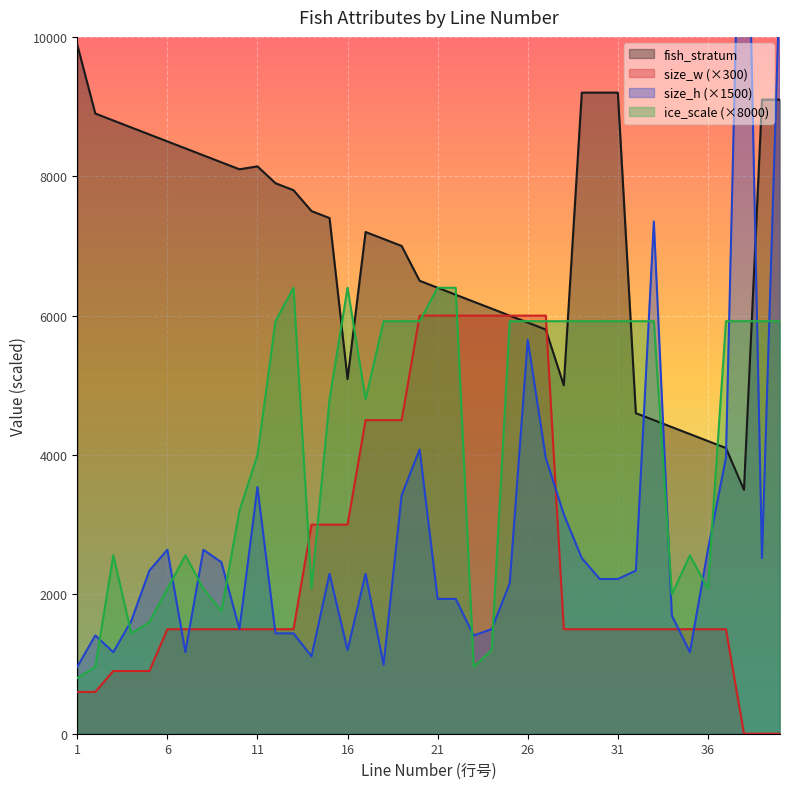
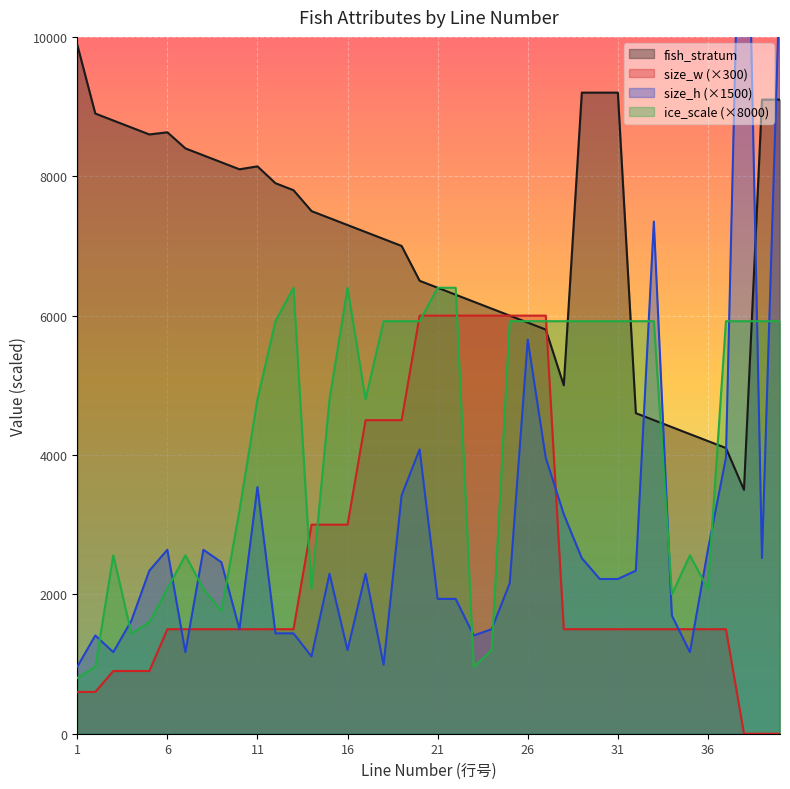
  {
    "fish_stratum": {
      "1": 9900,
-     "6": 8500,
+     "6": 8600,
      "11": 8100,
-     "16": 5100,
+     "16": 7300,
      "31": 9200,
      "36": 4200
    },
    "size_w (×300)": {
      "1": 600,
      "6": 1500,
      "11": 1500,
      "16": 3000,
      "21": 6000,
      "26": 6000,
      "31": 1500,
      "36": 1500
    },
    "size_h (×1500)": {
      "1": 1000,
      "6": 2600,
      "11": 3500,
      "16": 1200,
      "21": 1900,
      "26": 5700,
      "31": 2200,
      "36": 2600
    },
    "ice_scale (×8000)": {
      "1": 800,
      "6": 2100,
-     "11": 4000,
+     "11": 4800,
      "16": 6400,
      "31": 5900,
      "36": 2100
    }
  }
